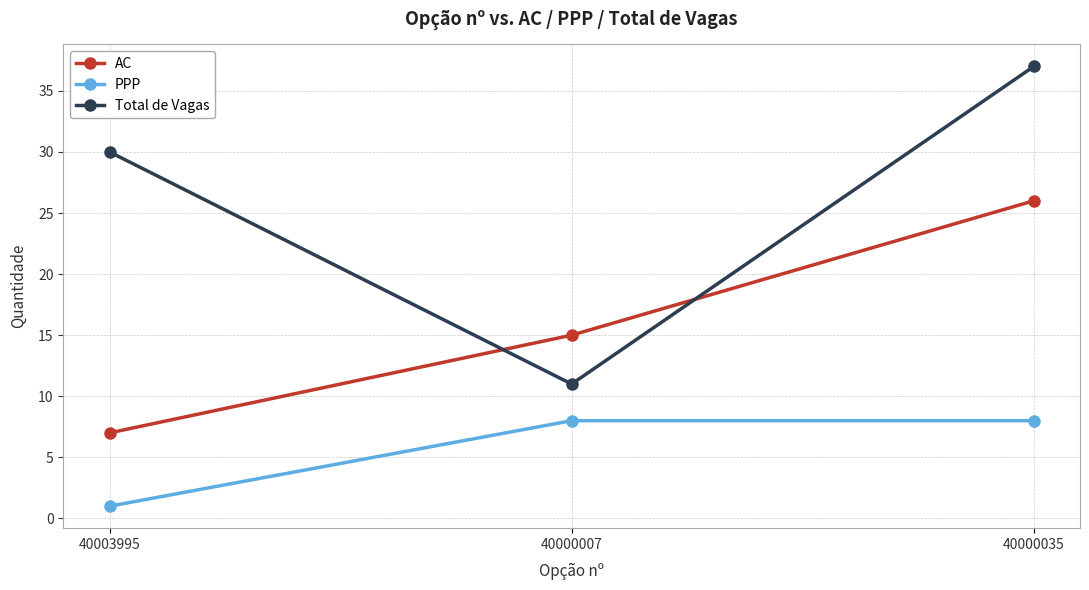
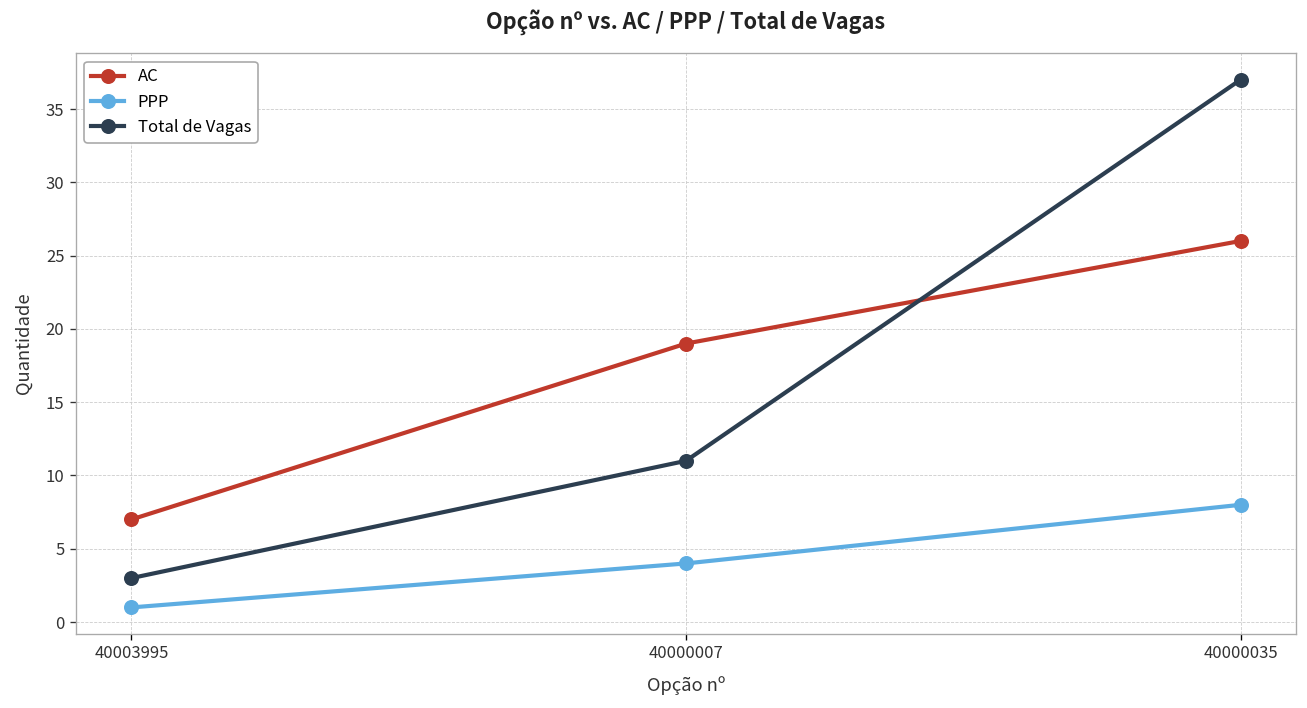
  {
    "AC": {
      "40003995": 7,
-     "40000007": 15,
+     "40000007": 19,
      "40000035": 26
    },
    "PPP": {
      "40003995": 1,
-     "40000007": 8,
+     "40000007": 4,
      "40000035": 8
    },
    "Total de Vagas": {
-     "40003995": 30,
+     "40003995": 3,
      "40000007": 11,
      "40000035": 37
    }
  }
